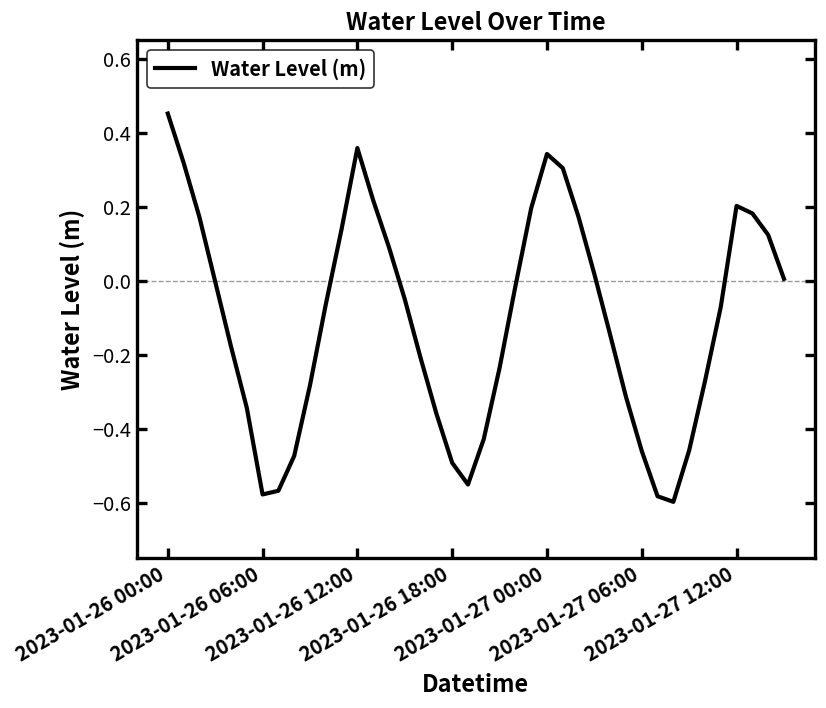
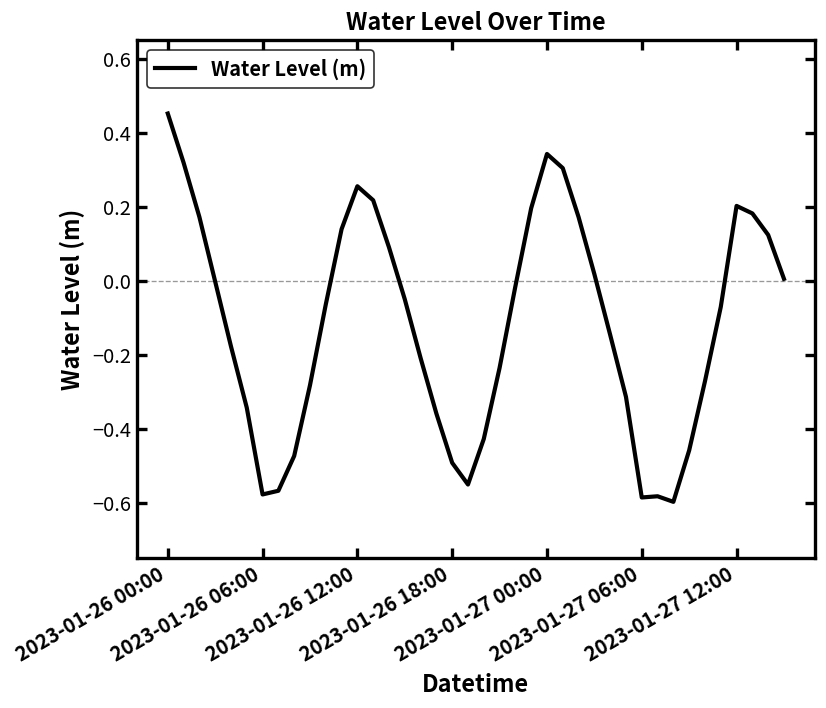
  {
    "2023-01-26 00:00": 0.45,
    "2023-01-26 06:00": -0.58,
-   "2023-01-26 12:00": 0.36,
+   "2023-01-26 12:00": 0.25,
    "2023-01-26 18:00": -0.49,
    "2023-01-27 00:00": 0.34,
-   "2023-01-27 06:00": -0.46,
+   "2023-01-27 06:00": -0.59,
    "2023-01-27 12:00": 0.20
  }
